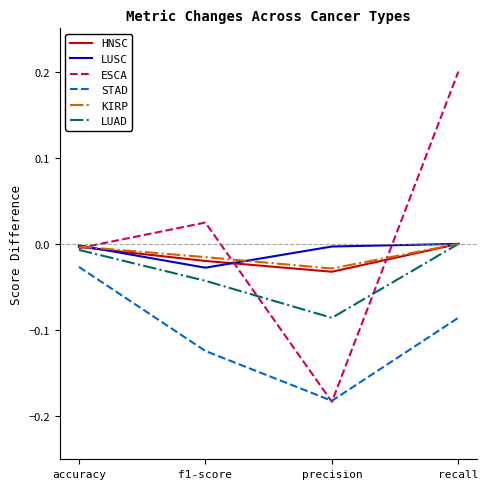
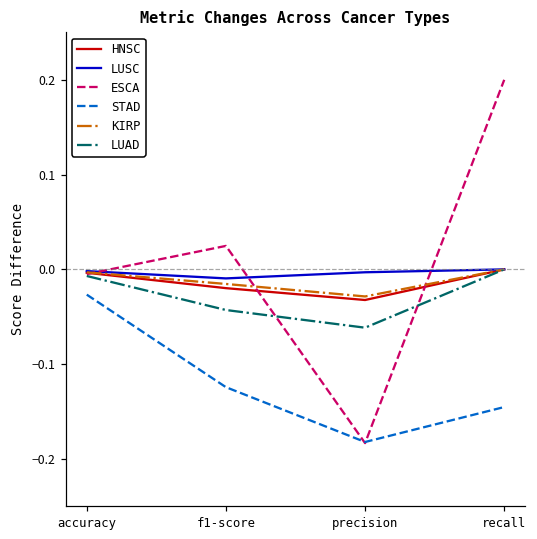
  {
    "HNSC": {
      "f1-score": -0.02,
      "precision": -0.03
    },
    "LUSC": {
-     "f1-score": -0.03,
+     "f1-score": -0.01,
      "precision": 0.00
    },
    "ESCA": {
      "f1-score": 0.02,
      "recall": 0.20
    },
    "STAD": {
      "accuracy": -0.03,
      "f1-score": -0.12,
-     "recall": -0.09
+     "recall": -0.15
    },
    "KIRP": {
      "f1-score": -0.02,
      "precision": -0.03
    },
    "LUAD": {
      "f1-score": -0.04,
-     "precision": -0.09
+     "precision": -0.06
    }
  }
